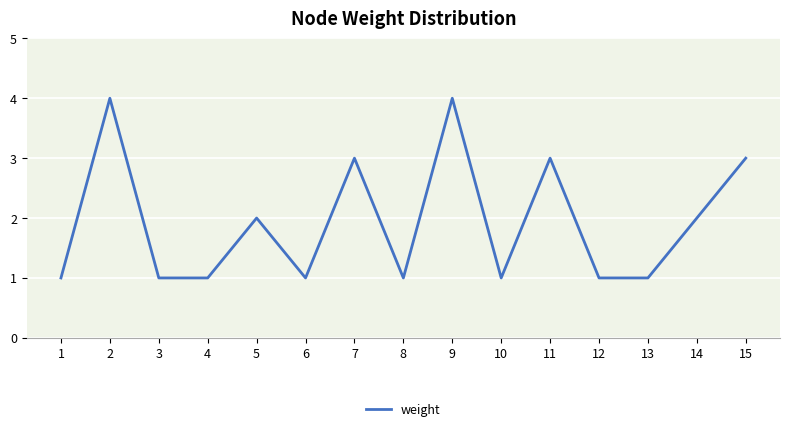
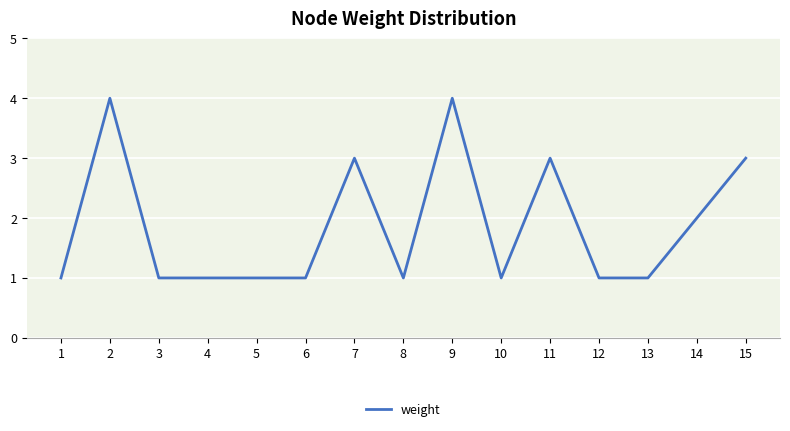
  {
    "1": 1,
    "2": 4,
    "3": 1,
    "4": 1,
-   "5": 2,
+   "5": 1,
    "6": 1,
    "7": 3,
    "8": 1,
    "9": 4,
    "10": 1,
    "11": 3,
    "12": 1,
    "13": 1,
    "14": 2,
    "15": 3
  }
